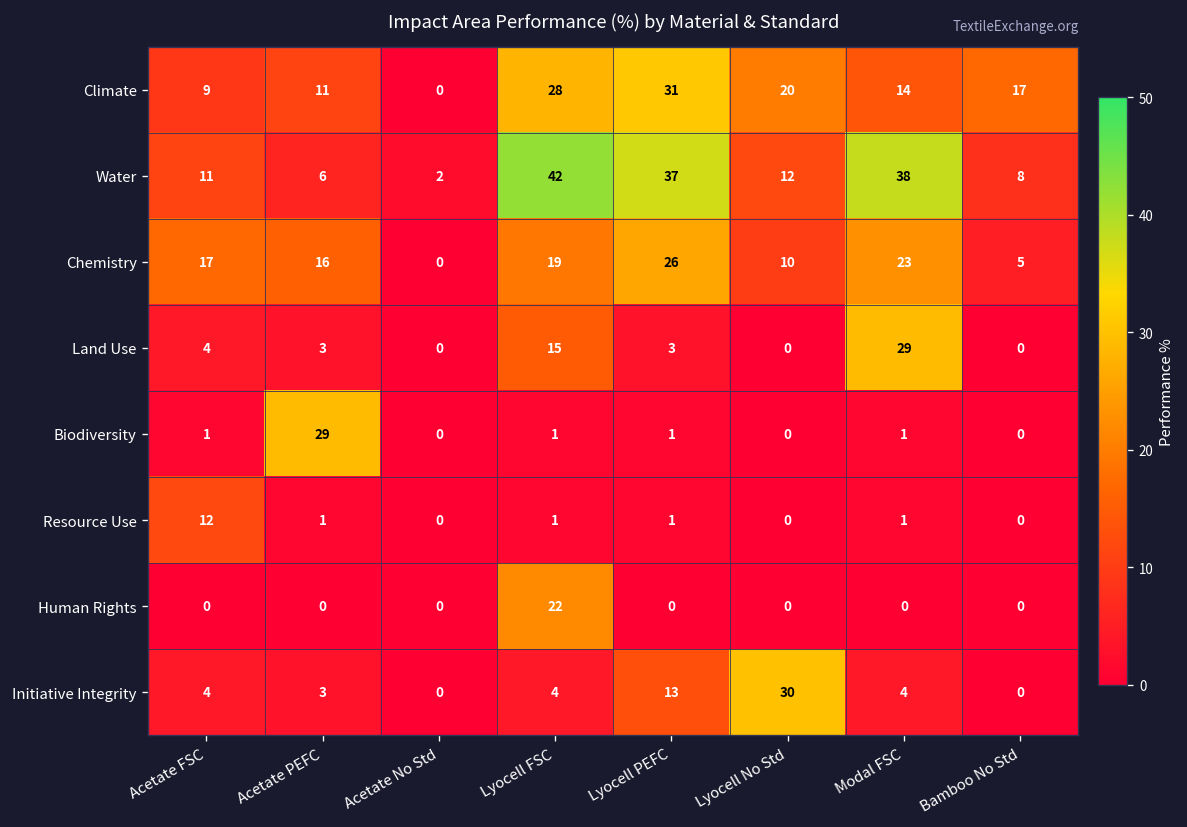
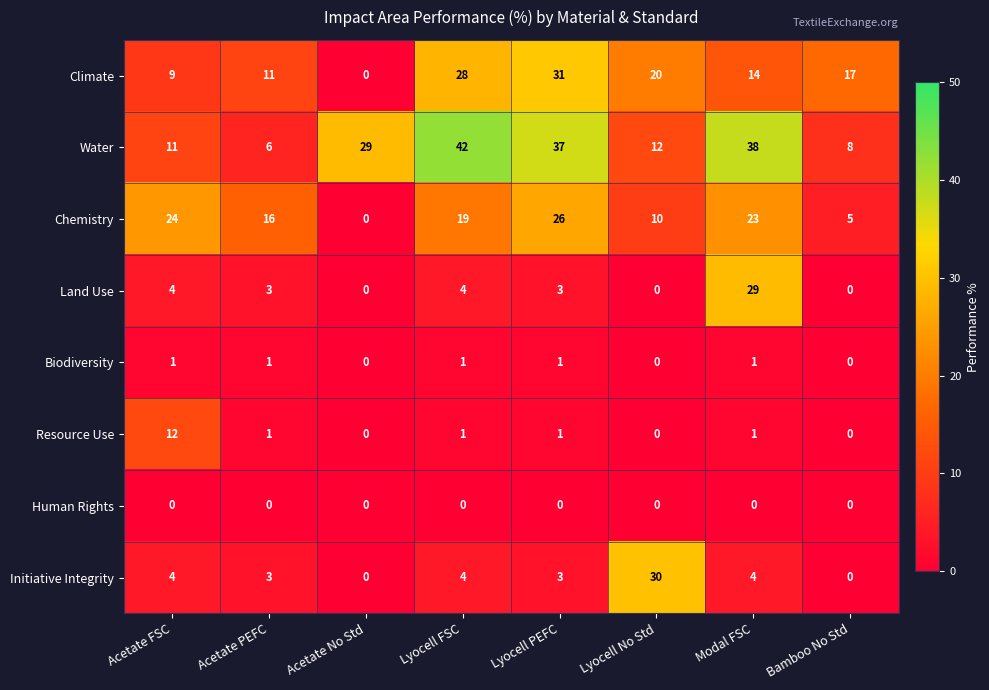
  {
    "Climate": {
      "Acetate FSC": 9,
      "Acetate PEFC": 11,
      "Acetate No Std": 0,
      "Lyocell FSC": 28,
      "Lyocell PEFC": 31,
      "Lyocell No Std": 20,
      "Modal FSC": 14,
      "Bamboo No Std": 17
    },
    "Water": {
      "Acetate FSC": 11,
      "Acetate PEFC": 6,
-     "Acetate No Std": 2,
+     "Acetate No Std": 29,
      "Lyocell FSC": 42,
      "Lyocell PEFC": 37,
      "Lyocell No Std": 12,
      "Modal FSC": 38,
      "Bamboo No Std": 8
    },
    "Chemistry": {
-     "Acetate FSC": 17,
+     "Acetate FSC": 24,
      "Acetate PEFC": 16,
      "Acetate No Std": 0,
      "Lyocell FSC": 19,
      "Lyocell PEFC": 26,
      "Lyocell No Std": 10,
      "Modal FSC": 23,
      "Bamboo No Std": 5
    },
    "Land Use": {
      "Acetate FSC": 4,
      "Acetate PEFC": 3,
      "Acetate No Std": 0,
-     "Lyocell FSC": 15,
+     "Lyocell FSC": 4,
      "Lyocell PEFC": 3,
      "Lyocell No Std": 0,
      "Modal FSC": 29,
      "Bamboo No Std": 0
    },
    "Biodiversity": {
      "Acetate FSC": 1,
-     "Acetate PEFC": 29,
+     "Acetate PEFC": 1,
      "Acetate No Std": 0,
      "Lyocell FSC": 1,
      "Lyocell PEFC": 1,
      "Lyocell No Std": 0,
      "Modal FSC": 1,
      "Bamboo No Std": 0
    },
    "Resource Use": {
      "Acetate FSC": 12,
      "Acetate PEFC": 1,
      "Acetate No Std": 0,
      "Lyocell FSC": 1,
      "Lyocell PEFC": 1,
      "Lyocell No Std": 0,
      "Modal FSC": 1,
      "Bamboo No Std": 0
    },
    "Human Rights": {
      "Acetate FSC": 0,
      "Acetate PEFC": 0,
      "Acetate No Std": 0,
-     "Lyocell FSC": 22,
+     "Lyocell FSC": 0,
      "Lyocell PEFC": 0,
      "Lyocell No Std": 0,
      "Modal FSC": 0,
      "Bamboo No Std": 0
    },
    "Initiative Integrity": {
      "Acetate FSC": 4,
      "Acetate PEFC": 3,
      "Acetate No Std": 0,
      "Lyocell FSC": 4,
-     "Lyocell PEFC": 13,
+     "Lyocell PEFC": 3,
      "Lyocell No Std": 30,
      "Modal FSC": 4,
      "Bamboo No Std": 0
    }
  }
